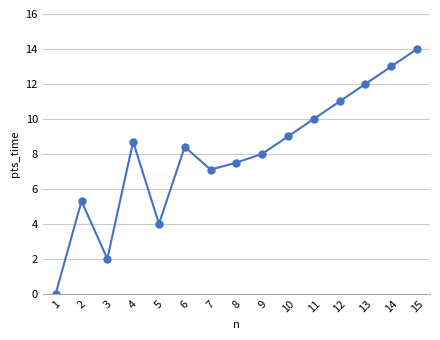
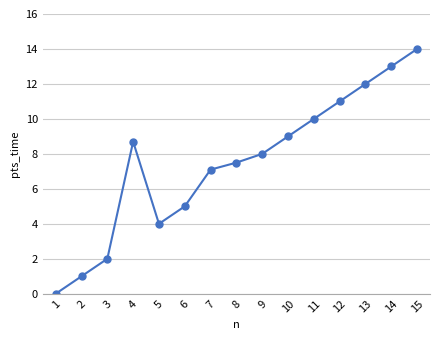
  {
    "1": 0.0,
-   "2": 5.3,
+   "2": 1.0,
    "3": 2.0,
    "4": 8.7,
    "5": 4.0,
-   "6": 8.4,
+   "6": 5.0,
    "7": 7.1,
    "8": 7.5,
    "9": 8.0,
    "10": 9.0,
    "11": 10.0,
    "12": 11.0,
    "13": 12.0,
    "14": 13.0,
    "15": 14.0
  }
